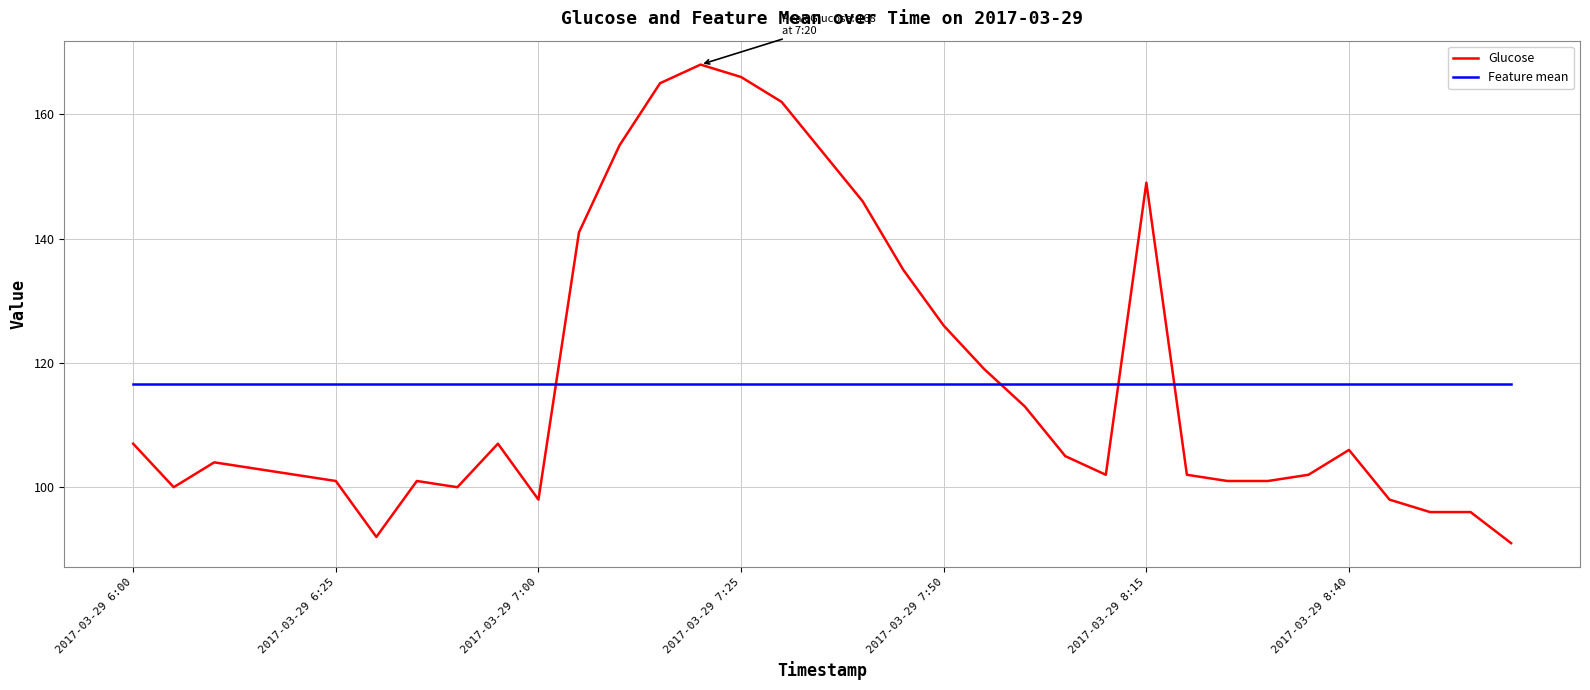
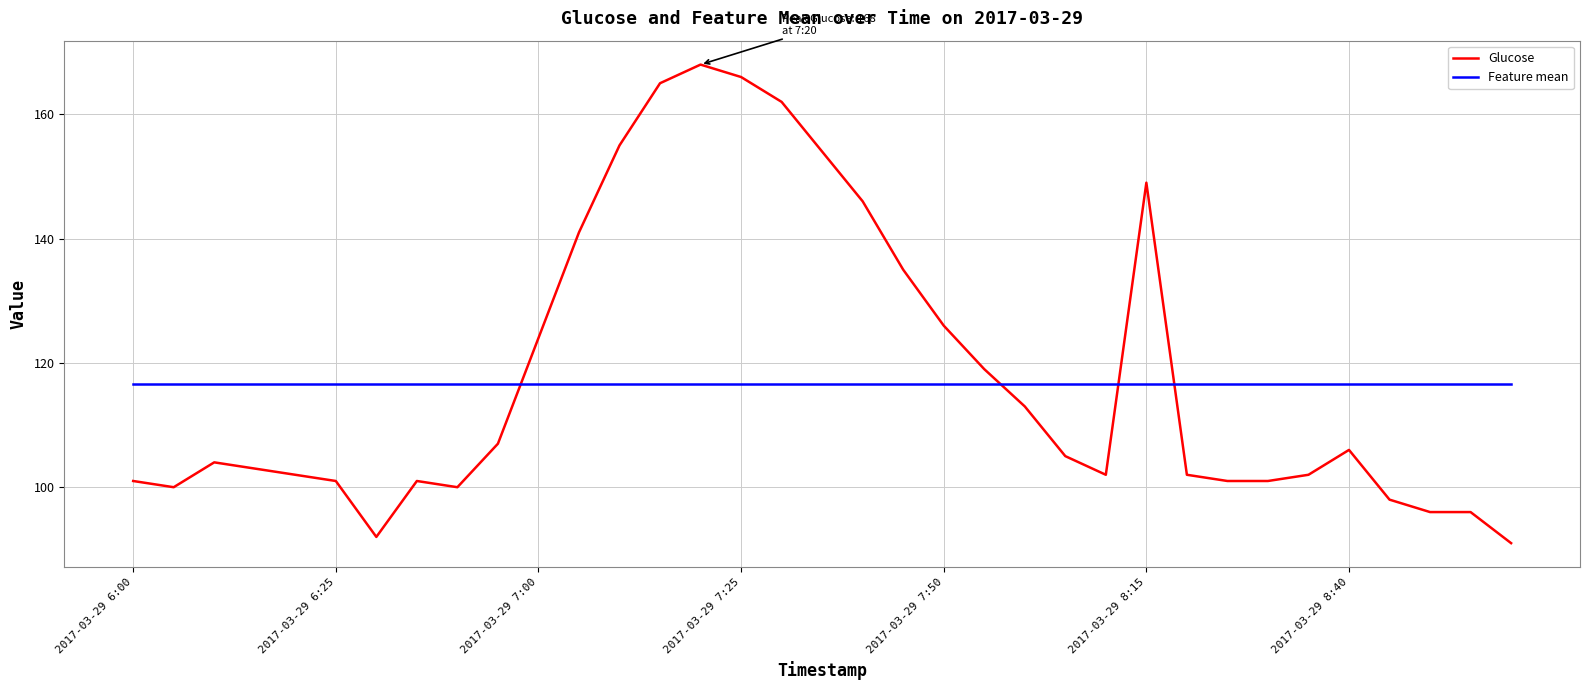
  {
    "Glucose": {
-     "2017-03-29 6:00": 107,
+     "2017-03-29 6:00": 101,
      "2017-03-29 6:25": 101,
-     "2017-03-29 7:00": 98,
+     "2017-03-29 7:00": 124,
      "2017-03-29 7:25": 166,
      "2017-03-29 7:50": 126,
      "2017-03-29 8:15": 149,
      "2017-03-29 8:40": 106
    },
    "Feature mean": {
      "2017-03-29 6:00": 117,
      "2017-03-29 6:25": 117,
      "2017-03-29 7:00": 117,
      "2017-03-29 7:25": 117,
      "2017-03-29 7:50": 117,
      "2017-03-29 8:15": 117,
      "2017-03-29 8:40": 117
    }
  }
